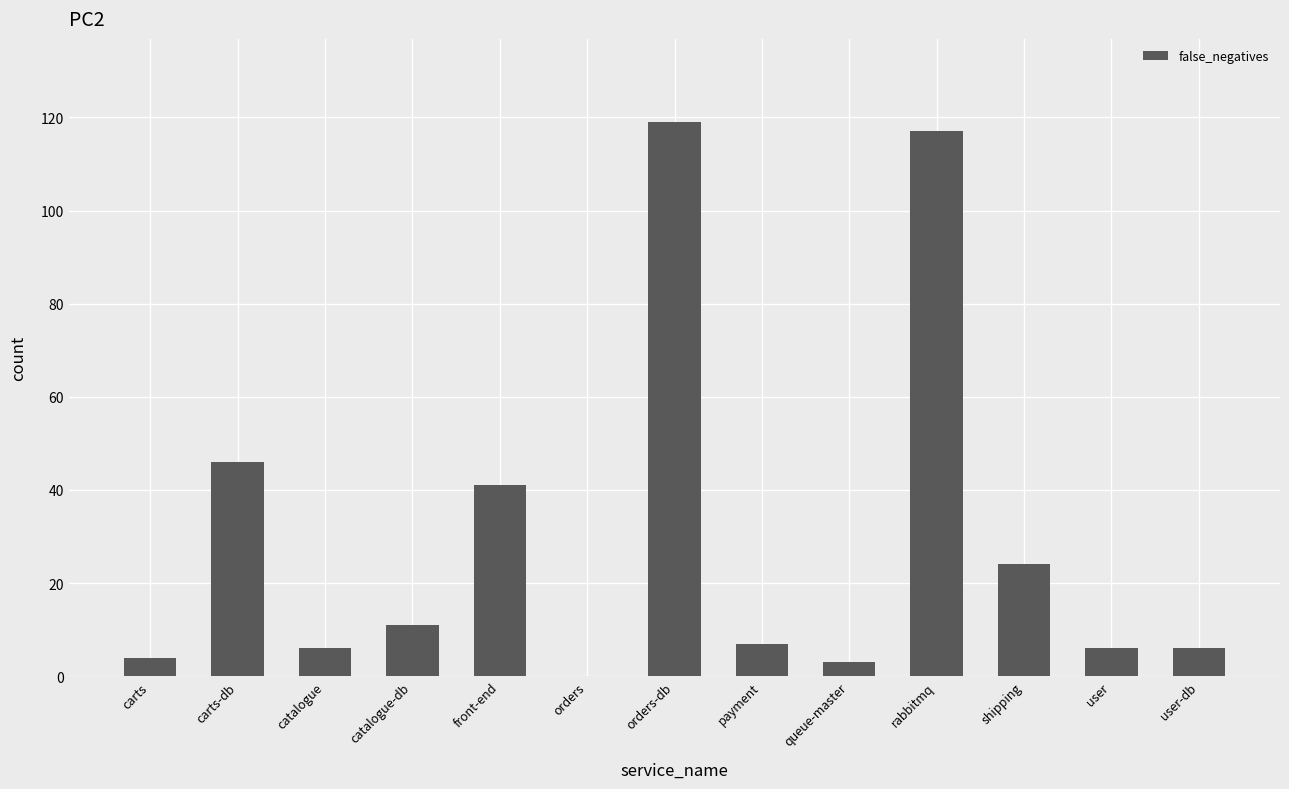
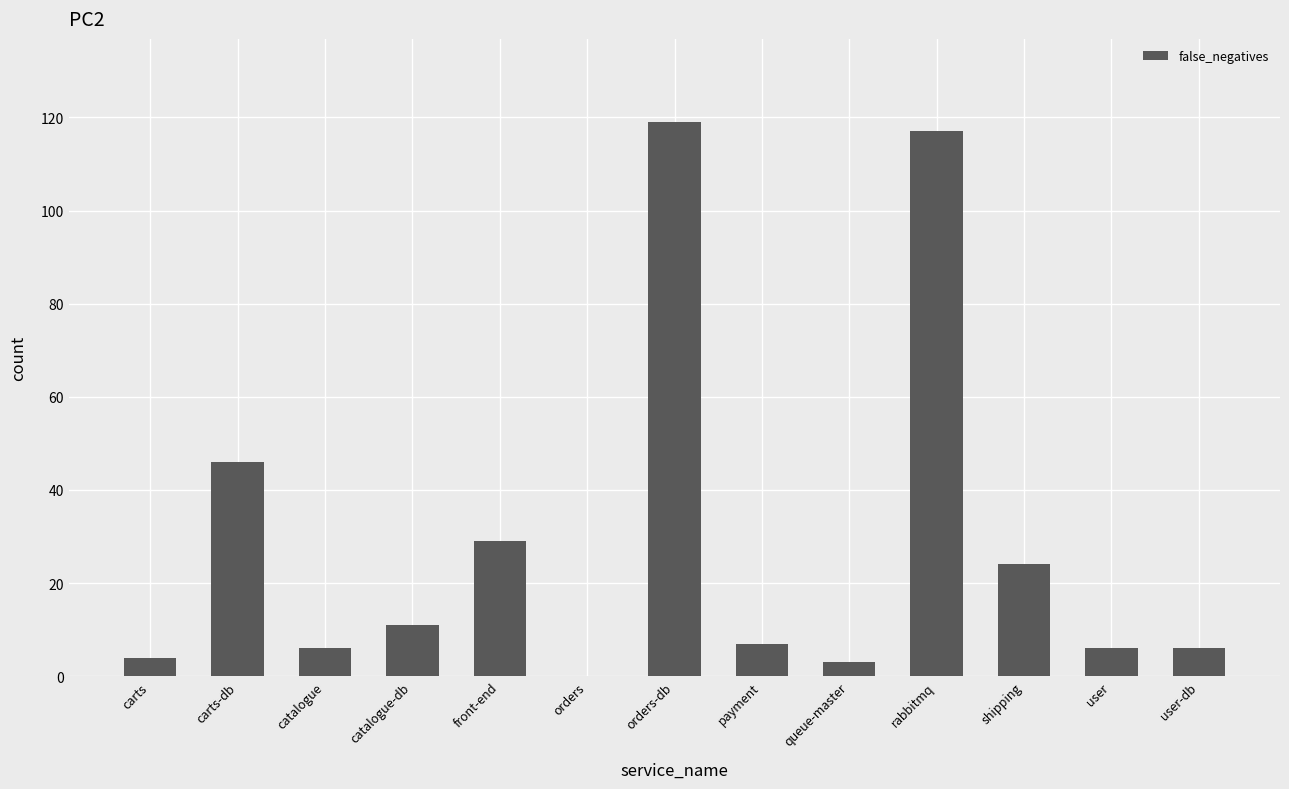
  {
    "carts": 4,
    "carts-db": 46,
    "catalogue": 6,
    "catalogue-db": 11,
-   "front-end": 41,
+   "front-end": 29,
    "orders": 0,
    "orders-db": 119,
    "payment": 7,
    "queue-master": 3,
    "rabbitmq": 117,
    "shipping": 24,
    "user": 6,
    "user-db": 6
  }
